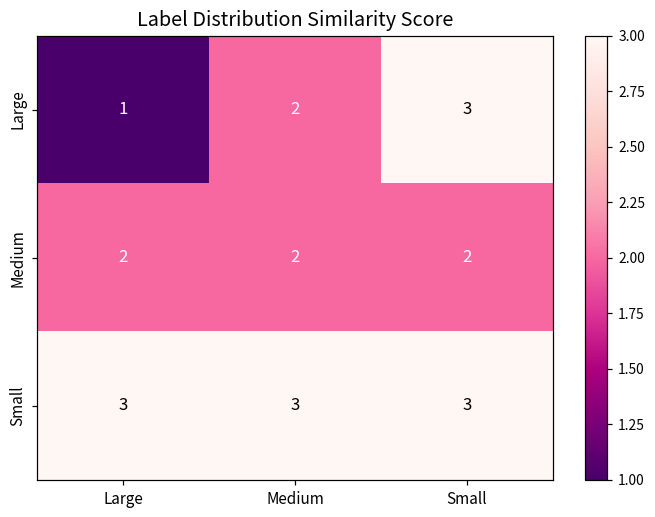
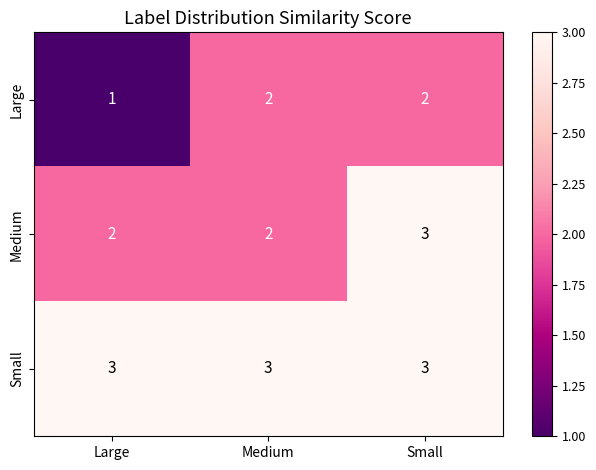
  {
    "Large": {
      "Large": 1,
      "Medium": 2,
-     "Small": 3
+     "Small": 2
    },
    "Medium": {
      "Large": 2,
      "Medium": 2,
-     "Small": 2
+     "Small": 3
    },
    "Small": {
      "Large": 3,
      "Medium": 3,
      "Small": 3
    }
  }
